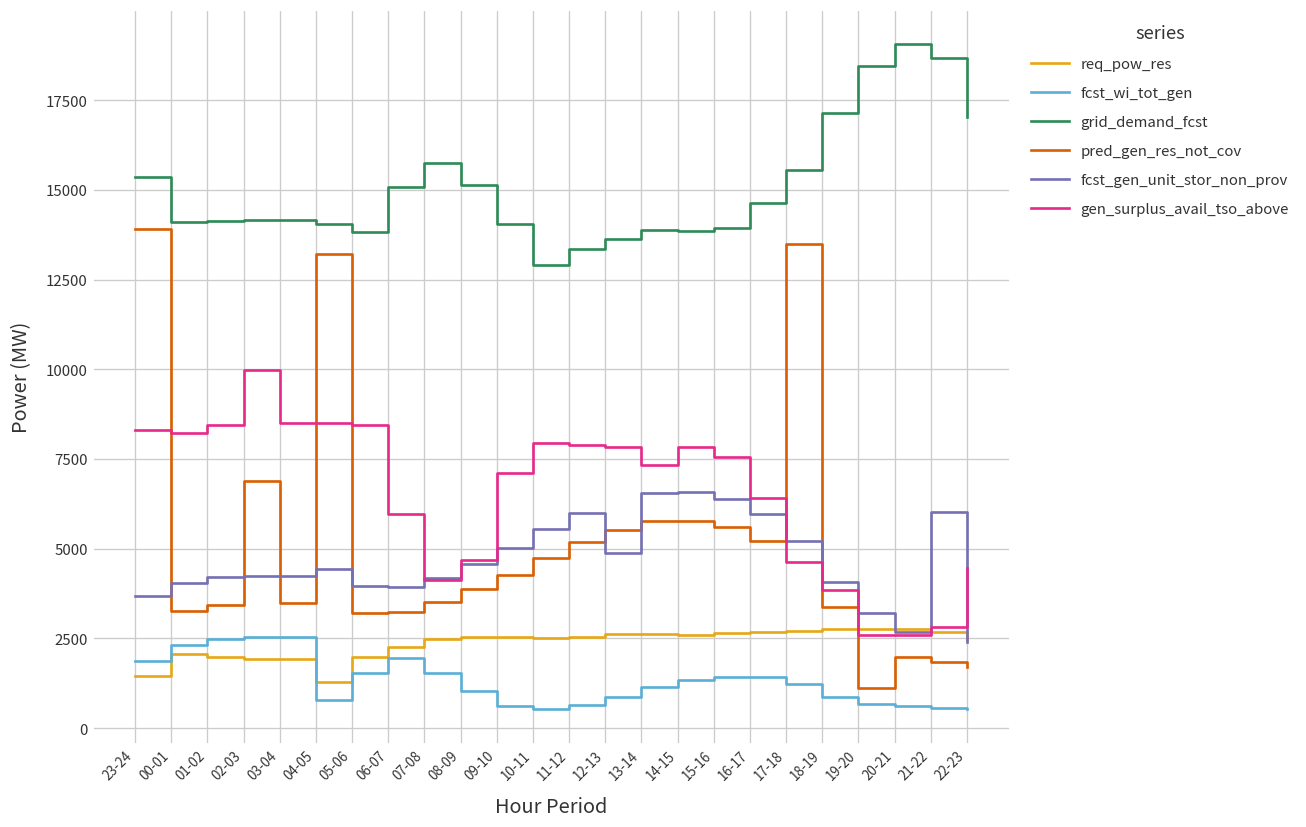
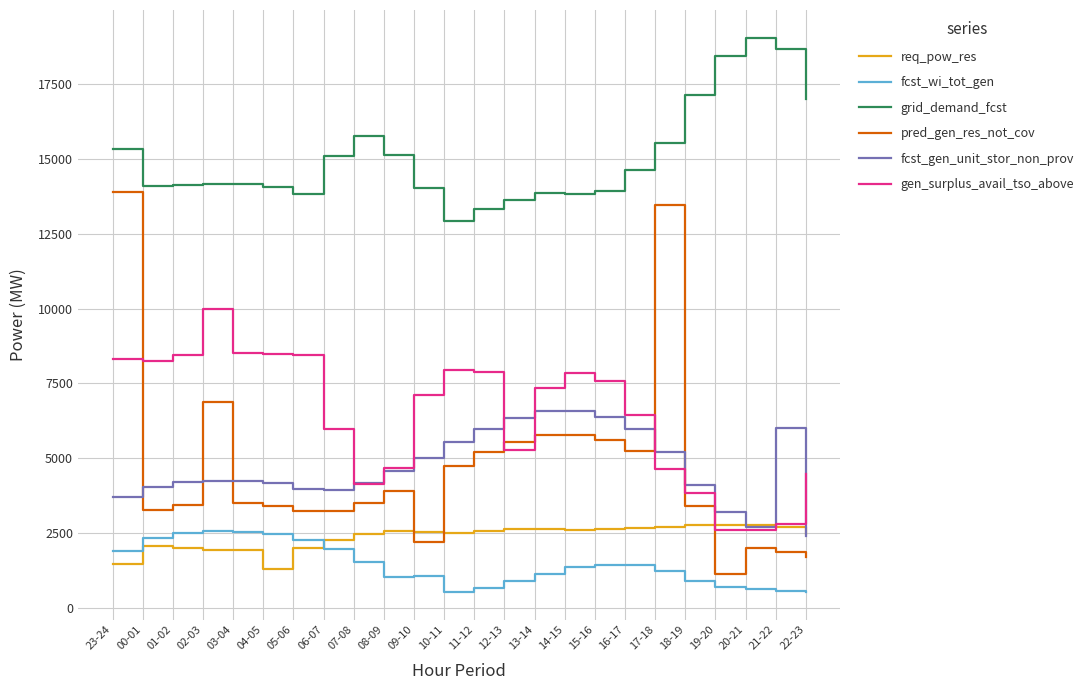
  {
    "req_pow_res": {
      "23-24": 1400,
      "00-01": 2100,
      "01-02": 2000,
      "02-03": 1900,
      "03-04": 1900,
      "04-05": 1300,
      "05-06": 2000,
      "06-07": 2300,
      "07-08": 2500,
      "08-09": 2500,
      "09-10": 2500,
      "10-11": 2500,
      "11-12": 2600,
      "12-13": 2600,
      "13-14": 2600,
      "14-15": 2600,
      "15-16": 2600,
      "16-17": 2700,
      "17-18": 2700,
      "18-19": 2800,
      "19-20": 2800,
      "21-22": 2700
    },
    "fcst_wi_tot_gen": {
      "23-24": 1900,
      "00-01": 2300,
      "01-02": 2500,
      "02-03": 2500,
      "03-04": 2500,
-     "04-05": 800,
-     "05-06": 1500,
+     "04-05": 2500,
+     "05-06": 2300,
      "06-07": 1900,
      "07-08": 1500,
      "08-09": 1000,
-     "09-10": 600,
+     "09-10": 1100,
      "10-11": 500,
      "11-12": 700,
      "12-13": 900,
      "13-14": 1100,
      "14-15": 1300,
      "15-16": 1400,
      "16-17": 1400,
      "17-18": 1200,
      "18-19": 900,
      "19-20": 700,
      "20-21": 600,
      "21-22": 600,
      "22-23": 500
    },
    "grid_demand_fcst": {
      "23-24": 15400,
      "00-01": 14100,
      "01-02": 14100,
      "02-03": 14200,
      "03-04": 14200,
      "04-05": 14100,
      "05-06": 13800,
      "06-07": 15100,
      "07-08": 15800,
      "08-09": 15200,
      "09-10": 14000,
      "10-11": 12900,
      "11-12": 13300,
      "12-13": 13600,
      "13-14": 13900,
      "14-15": 13800,
      "15-16": 13900,
      "16-17": 14600,
      "17-18": 15600,
      "18-19": 17100,
      "19-20": 18500,
      "20-21": 19100,
      "21-22": 18700,
      "22-23": 17000
    },
    "pred_gen_res_not_cov": {
      "23-24": 13900,
      "00-01": 3300,
      "01-02": 3400,
      "02-03": 6900,
      "03-04": 3500,
-     "04-05": 13200,
+     "04-05": 3400,
      "05-06": 3200,
      "06-07": 3200,
      "07-08": 3500,
      "08-09": 3900,
-     "09-10": 4300,
+     "09-10": 2200,
      "10-11": 4700,
      "11-12": 5200,
      "12-13": 5500,
      "13-14": 5800,
      "14-15": 5800,
      "15-16": 5600,
      "16-17": 5200,
      "17-18": 13500,
      "18-19": 3400,
      "19-20": 1100,
      "20-21": 2000,
      "21-22": 1800,
      "22-23": 1700
    },
    "fcst_gen_unit_stor_non_prov": {
      "23-24": 3700,
      "00-01": 4000,
      "01-02": 4200,
      "02-03": 4200,
      "03-04": 4200,
-     "04-05": 4400,
+     "04-05": 4200,
      "05-06": 4000,
      "06-07": 3900,
      "08-09": 4600,
      "09-10": 5000,
      "10-11": 5500,
      "11-12": 6000,
-     "12-13": 4900,
+     "12-13": 6300,
      "13-14": 6600,
      "14-15": 6600,
      "15-16": 6400,
      "16-17": 6000,
      "17-18": 5200,
      "18-19": 4100,
      "19-20": 3200,
      "21-22": 6000
    },
    "gen_surplus_avail_tso_above": {
      "23-24": 8300,
      "00-01": 8200,
      "01-02": 8500,
      "02-03": 10000,
      "03-04": 8500,
      "04-05": 8500,
      "05-06": 8400,
      "06-07": 6000,
      "08-09": 4700,
      "09-10": 7100,
      "10-11": 7900,
      "11-12": 7900,
-     "12-13": 7800,
+     "12-13": 5300,
      "13-14": 7300,
      "14-15": 7800,
      "15-16": 7600,
      "16-17": 6400,
      "17-18": 4600,
      "18-19": 3800,
      "19-20": 2600,
      "20-21": 2600,
      "21-22": 2800,
      "22-23": 4500
    }
  }
